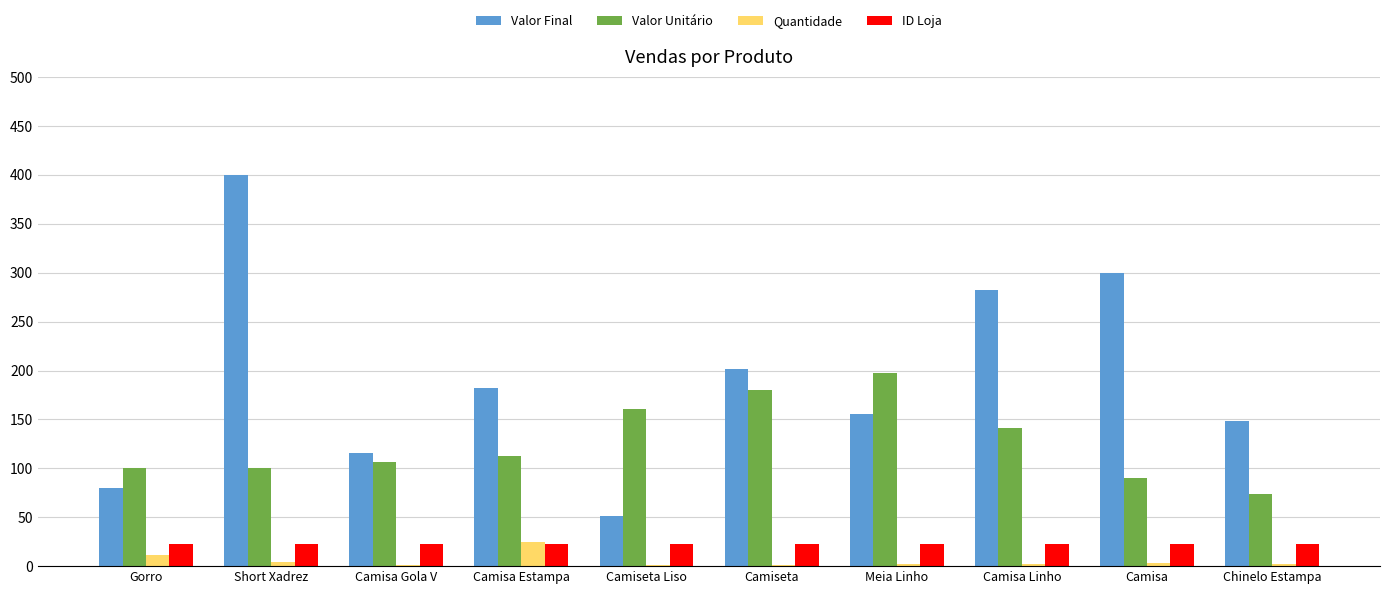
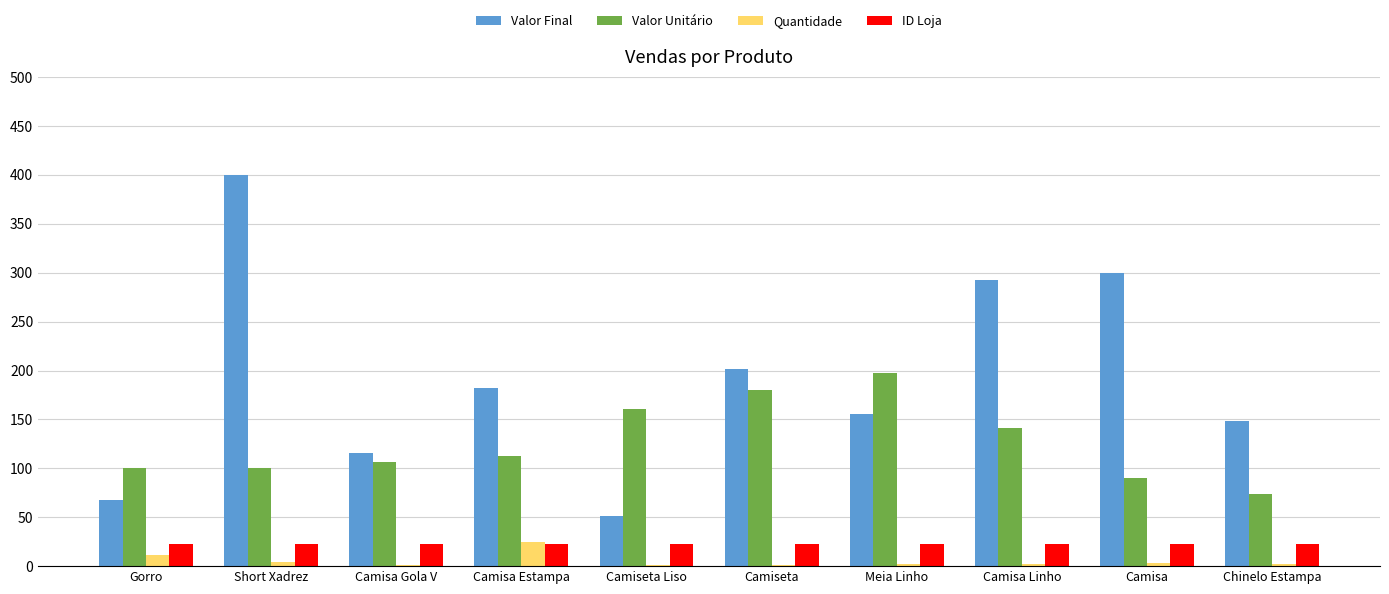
  {
    "Valor Final": {
-     "Gorro": 80,
+     "Gorro": 70,
      "Short Xadrez": 400,
      "Camisa Gola V": 120,
      "Camisa Estampa": 180,
      "Camiseta Liso": 50,
      "Camiseta": 200,
      "Meia Linho": 160,
-     "Camisa Linho": 280,
+     "Camisa Linho": 290,
      "Camisa": 300,
      "Chinelo Estampa": 150
    },
    "Valor Unitário": {
      "Gorro": 100,
      "Short Xadrez": 100,
      "Camisa Gola V": 110,
      "Camisa Estampa": 110,
      "Camiseta Liso": 160,
      "Camiseta": 180,
      "Meia Linho": 200,
      "Camisa Linho": 140,
      "Camisa": 90,
      "Chinelo Estampa": 70
    },
    "Quantidade": {
      "Gorro": 10,
      "Short Xadrez": 0,
      "Camisa Estampa": 30,
      "Camisa": 0
    },
    "ID Loja": {
      "Gorro": 20,
      "Short Xadrez": 20,
      "Camisa Gola V": 20,
      "Camisa Estampa": 20,
      "Camiseta Liso": 20,
      "Camiseta": 20,
      "Meia Linho": 20,
      "Camisa Linho": 20,
      "Camisa": 20,
      "Chinelo Estampa": 20
    }
  }
